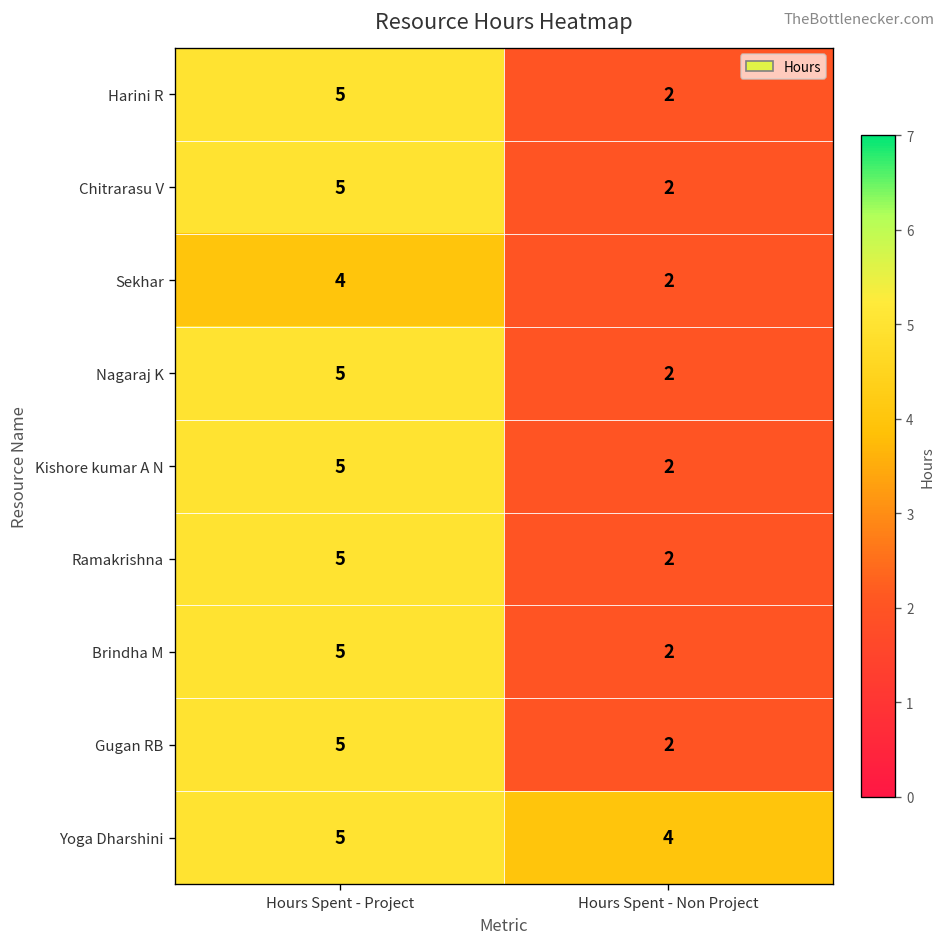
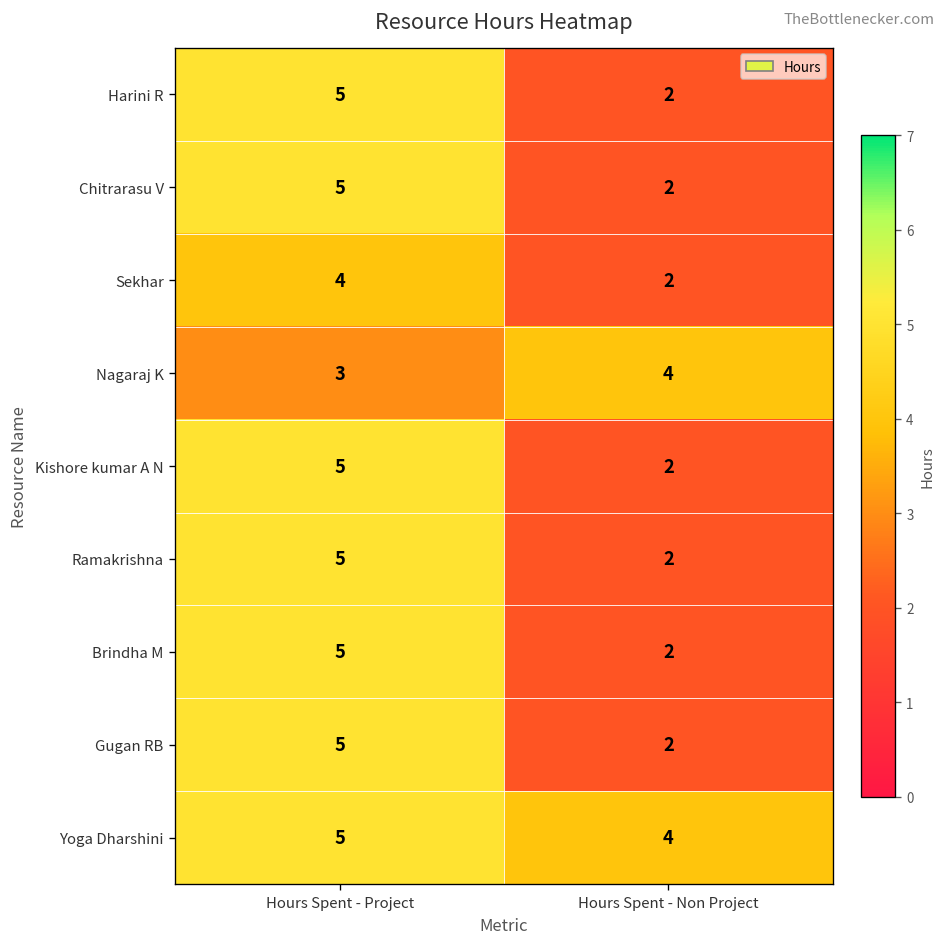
  {
    "Harini R": {
      "Hours Spent - Project": 5,
      "Hours Spent - Non Project": 2
    },
    "Chitrarasu V": {
      "Hours Spent - Project": 5,
      "Hours Spent - Non Project": 2
    },
    "Sekhar": {
      "Hours Spent - Project": 4,
      "Hours Spent - Non Project": 2
    },
    "Nagaraj K": {
-     "Hours Spent - Project": 5,
-     "Hours Spent - Non Project": 2
+     "Hours Spent - Project": 3,
+     "Hours Spent - Non Project": 4
    },
    "Kishore kumar A N": {
      "Hours Spent - Project": 5,
      "Hours Spent - Non Project": 2
    },
    "Ramakrishna": {
      "Hours Spent - Project": 5,
      "Hours Spent - Non Project": 2
    },
    "Brindha M": {
      "Hours Spent - Project": 5,
      "Hours Spent - Non Project": 2
    },
    "Gugan RB": {
      "Hours Spent - Project": 5,
      "Hours Spent - Non Project": 2
    },
    "Yoga Dharshini": {
      "Hours Spent - Project": 5,
      "Hours Spent - Non Project": 4
    }
  }
